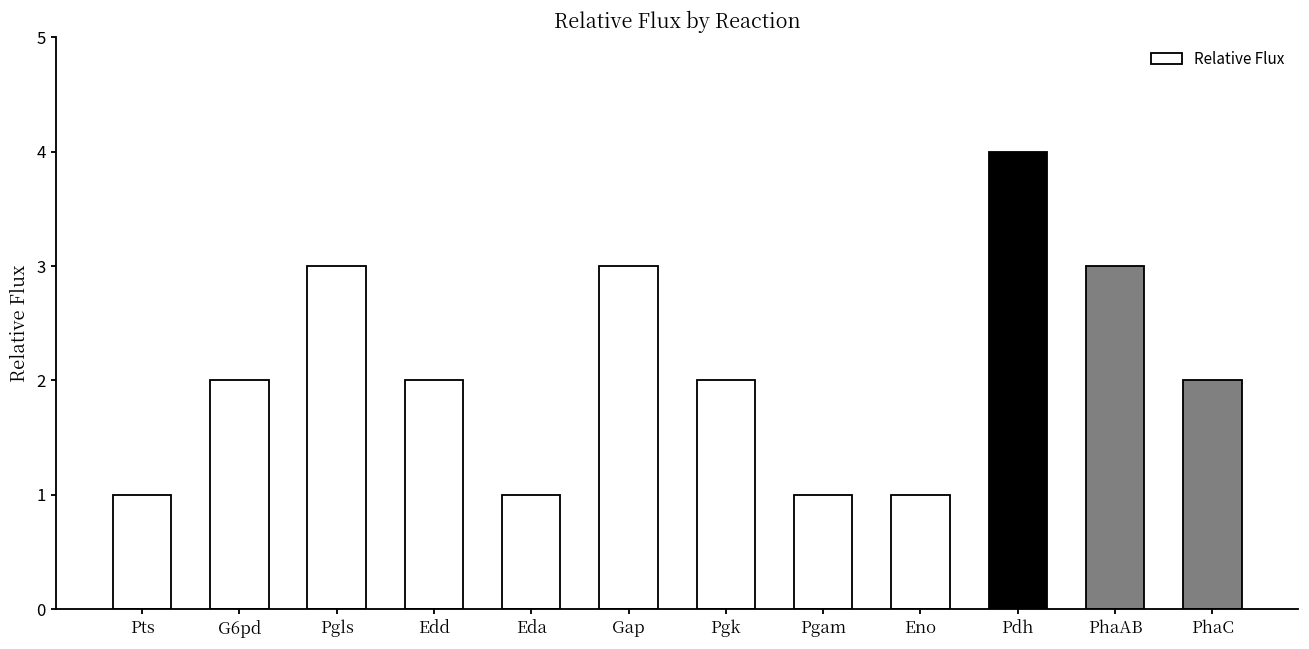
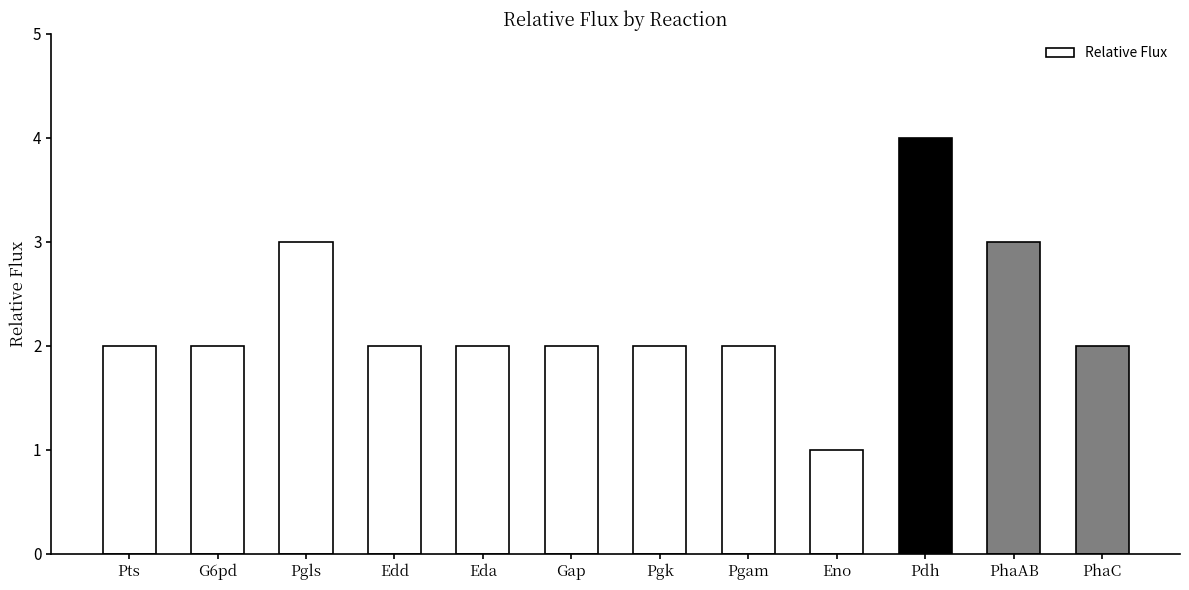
  {
-   "Pts": 1,
+   "Pts": 2,
    "G6pd": 2,
    "Pgls": 3,
    "Edd": 2,
-   "Eda": 1,
-   "Gap": 3,
+   "Eda": 2,
+   "Gap": 2,
    "Pgk": 2,
-   "Pgam": 1,
+   "Pgam": 2,
    "Eno": 1,
    "Pdh": 4,
    "PhaAB": 3,
    "PhaC": 2
  }
